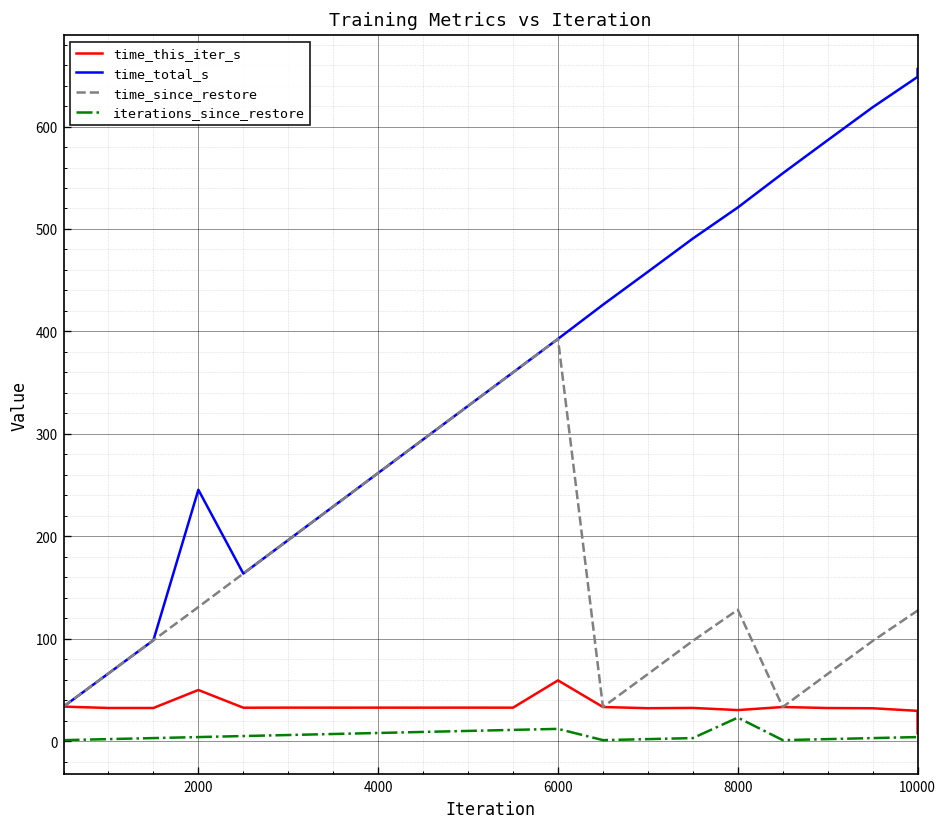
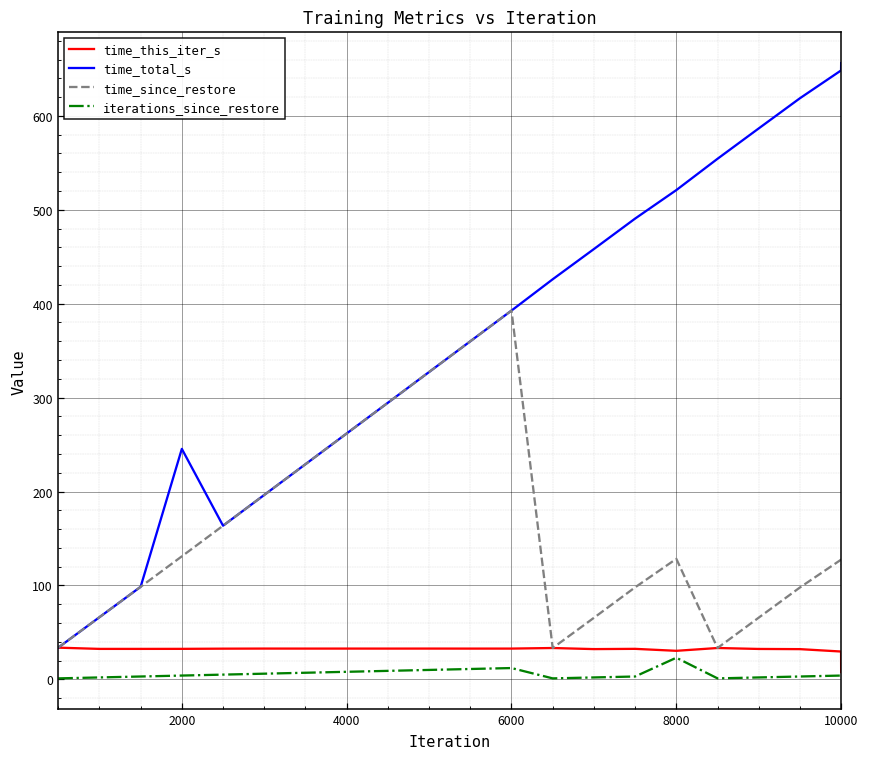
  {
    "time_this_iter_s": {
-     "2000": 50,
+     "2000": 30,
      "4000": 30,
-     "6000": 60,
+     "6000": 30,
      "8000": 30
    },
    "time_total_s": {
      "2000": 250,
      "8000": 520,
      "10000": 660
    },
    "time_since_restore": {
      "2000": 130,
      "8000": 130,
      "10000": 120
    },
    "iterations_since_restore": {
      "2000": 0,
      "4000": 10,
      "6000": 10,
      "8000": 20
    }
  }
